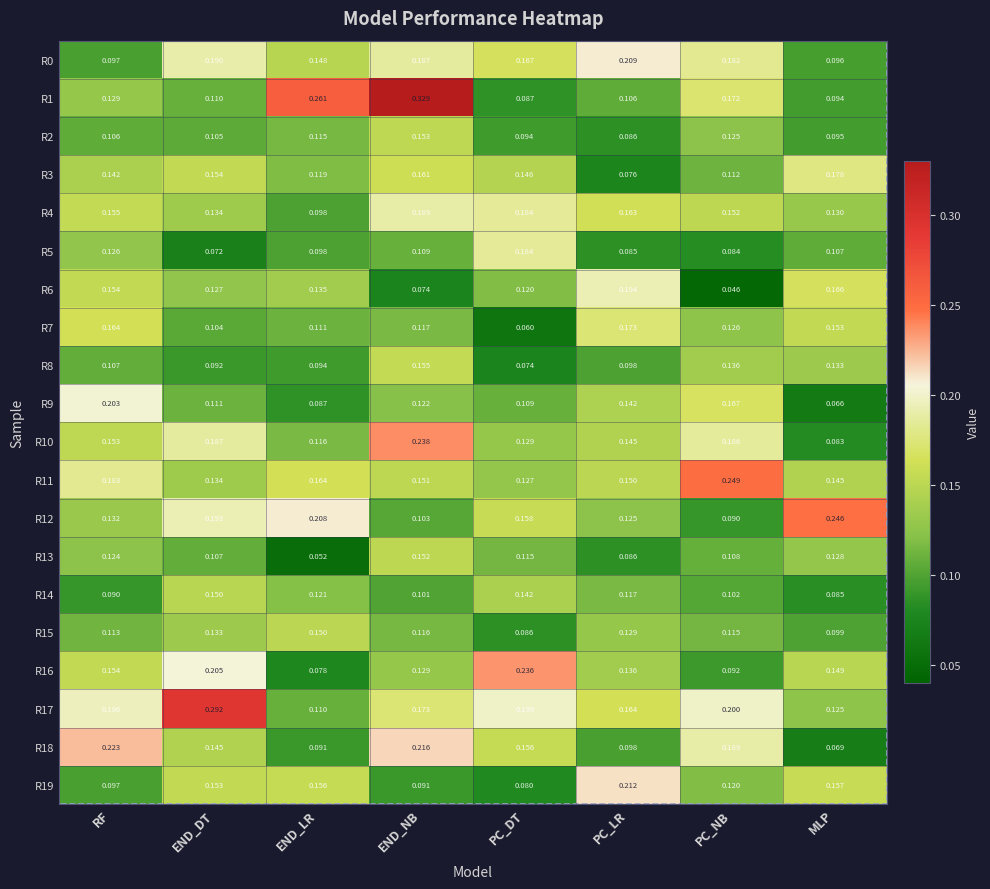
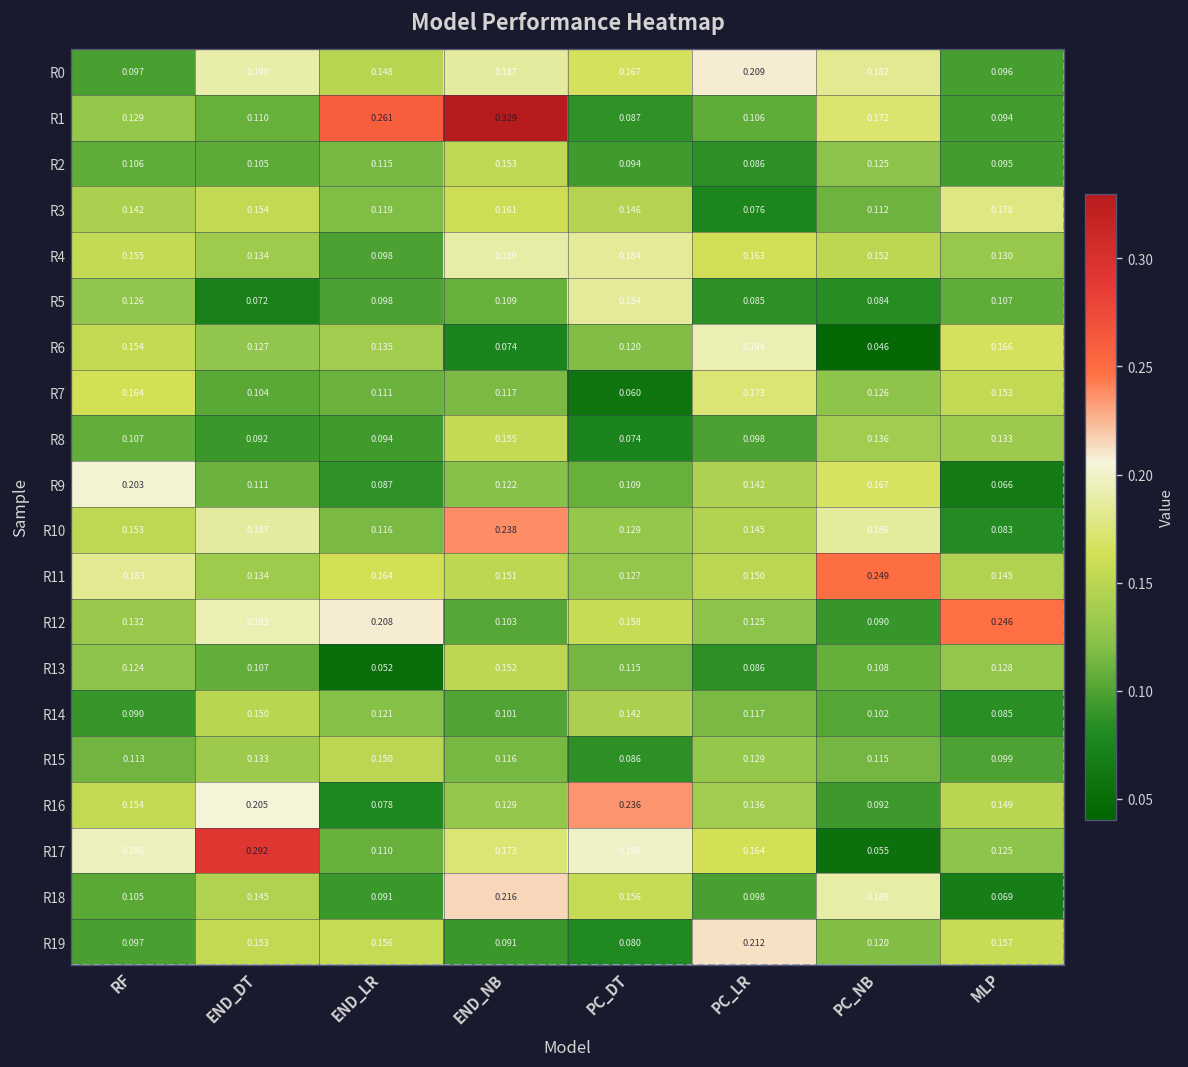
  {
    "R0": {
      "RF": 0.097,
      "END_DT": 0.190,
      "END_LR": 0.148,
      "END_NB": 0.187,
      "PC_DT": 0.167,
      "PC_LR": 0.209,
      "PC_NB": 0.182,
      "MLP": 0.096
    },
    "R1": {
      "RF": 0.129,
      "END_DT": 0.110,
      "END_LR": 0.261,
      "END_NB": 0.329,
      "PC_DT": 0.087,
      "PC_LR": 0.106,
      "PC_NB": 0.172,
      "MLP": 0.094
    },
    "R2": {
      "RF": 0.106,
      "END_DT": 0.105,
      "END_LR": 0.115,
      "END_NB": 0.153,
      "PC_DT": 0.094,
      "PC_LR": 0.086,
      "PC_NB": 0.125,
      "MLP": 0.095
    },
    "R3": {
      "RF": 0.142,
      "END_DT": 0.154,
      "END_LR": 0.119,
      "END_NB": 0.161,
      "PC_DT": 0.146,
      "PC_LR": 0.076,
      "PC_NB": 0.112,
      "MLP": 0.178
    },
    "R4": {
      "RF": 0.155,
      "END_DT": 0.134,
      "END_LR": 0.098,
      "END_NB": 0.189,
      "PC_DT": 0.184,
      "PC_LR": 0.163,
      "PC_NB": 0.152,
      "MLP": 0.130
    },
    "R5": {
      "RF": 0.126,
      "END_DT": 0.072,
      "END_LR": 0.098,
      "END_NB": 0.109,
      "PC_DT": 0.184,
      "PC_LR": 0.085,
      "PC_NB": 0.084,
      "MLP": 0.107
    },
    "R6": {
      "RF": 0.154,
      "END_DT": 0.127,
      "END_LR": 0.135,
      "END_NB": 0.074,
      "PC_DT": 0.120,
      "PC_LR": 0.194,
      "PC_NB": 0.046,
      "MLP": 0.166
    },
    "R7": {
      "RF": 0.164,
      "END_DT": 0.104,
      "END_LR": 0.111,
      "END_NB": 0.117,
      "PC_DT": 0.060,
      "PC_LR": 0.173,
      "PC_NB": 0.126,
      "MLP": 0.153
    },
    "R8": {
      "RF": 0.107,
      "END_DT": 0.092,
      "END_LR": 0.094,
      "END_NB": 0.155,
      "PC_DT": 0.074,
      "PC_LR": 0.098,
      "PC_NB": 0.136,
      "MLP": 0.133
    },
    "R9": {
      "RF": 0.203,
      "END_DT": 0.111,
      "END_LR": 0.087,
      "END_NB": 0.122,
      "PC_DT": 0.109,
      "PC_LR": 0.142,
      "PC_NB": 0.167,
      "MLP": 0.066
    },
    "R10": {
      "RF": 0.153,
      "END_DT": 0.187,
      "END_LR": 0.116,
      "END_NB": 0.238,
      "PC_DT": 0.129,
      "PC_LR": 0.145,
      "PC_NB": 0.186,
      "MLP": 0.083
    },
    "R11": {
      "RF": 0.183,
      "END_DT": 0.134,
      "END_LR": 0.164,
      "END_NB": 0.151,
      "PC_DT": 0.127,
      "PC_LR": 0.150,
      "PC_NB": 0.249,
      "MLP": 0.145
    },
    "R12": {
      "RF": 0.132,
      "END_DT": 0.193,
      "END_LR": 0.208,
      "END_NB": 0.103,
      "PC_DT": 0.158,
      "PC_LR": 0.125,
      "PC_NB": 0.090,
      "MLP": 0.246
    },
    "R13": {
      "RF": 0.124,
      "END_DT": 0.107,
      "END_LR": 0.052,
      "END_NB": 0.152,
      "PC_DT": 0.115,
      "PC_LR": 0.086,
      "PC_NB": 0.108,
      "MLP": 0.128
    },
    "R14": {
      "RF": 0.090,
      "END_DT": 0.150,
      "END_LR": 0.121,
      "END_NB": 0.101,
      "PC_DT": 0.142,
      "PC_LR": 0.117,
      "PC_NB": 0.102,
      "MLP": 0.085
    },
    "R15": {
      "RF": 0.113,
      "END_DT": 0.133,
      "END_LR": 0.150,
      "END_NB": 0.116,
      "PC_DT": 0.086,
      "PC_LR": 0.129,
      "PC_NB": 0.115,
      "MLP": 0.099
    },
    "R16": {
      "RF": 0.154,
      "END_DT": 0.205,
      "END_LR": 0.078,
      "END_NB": 0.129,
      "PC_DT": 0.236,
      "PC_LR": 0.136,
      "PC_NB": 0.092,
      "MLP": 0.149
    },
    "R17": {
      "RF": 0.196,
      "END_DT": 0.292,
      "END_LR": 0.110,
      "END_NB": 0.173,
      "PC_DT": 0.199,
      "PC_LR": 0.164,
-     "PC_NB": 0.200,
+     "PC_NB": 0.055,
      "MLP": 0.125
    },
    "R18": {
-     "RF": 0.223,
+     "RF": 0.105,
      "END_DT": 0.145,
      "END_LR": 0.091,
      "END_NB": 0.216,
      "PC_DT": 0.156,
      "PC_LR": 0.098,
      "PC_NB": 0.189,
      "MLP": 0.069
    },
    "R19": {
      "RF": 0.097,
      "END_DT": 0.153,
      "END_LR": 0.156,
      "END_NB": 0.091,
      "PC_DT": 0.080,
      "PC_LR": 0.212,
      "PC_NB": 0.120,
      "MLP": 0.157
    }
  }
